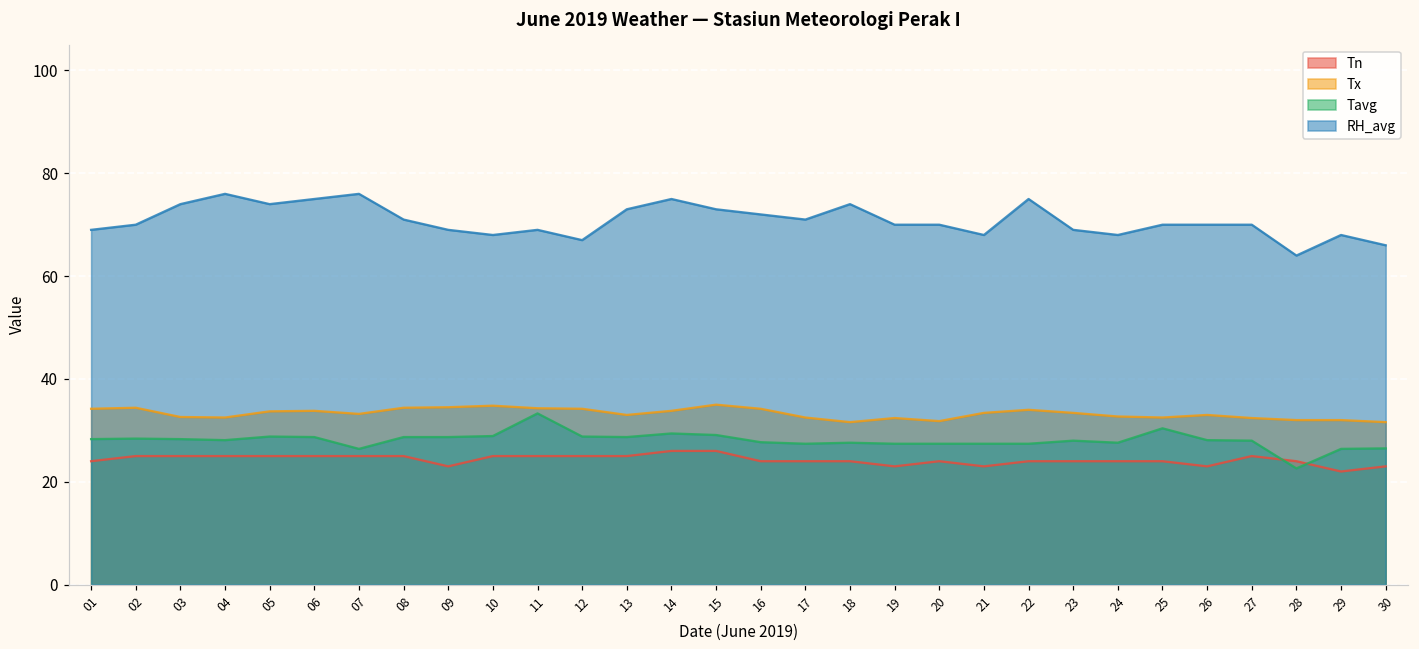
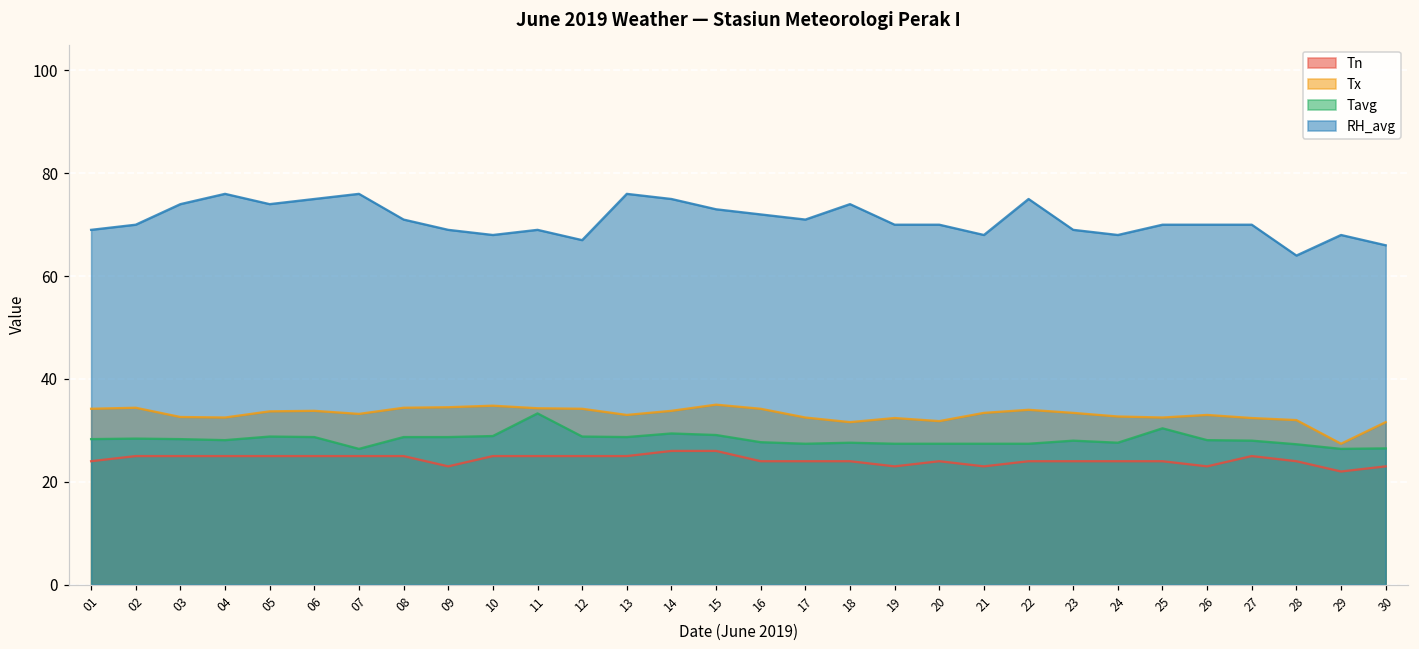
  {
    "Tn": {
      "01": 24,
      "02": 25,
      "03": 25,
      "04": 25,
      "05": 25,
      "06": 25,
      "07": 25,
      "08": 25,
      "09": 23,
      "10": 25,
      "11": 25,
      "12": 25,
      "13": 25,
      "14": 26,
      "15": 26,
      "16": 24,
      "17": 24,
      "18": 24,
      "19": 23,
      "20": 24,
      "21": 23,
      "22": 24,
      "23": 24,
      "24": 24,
      "25": 24,
      "26": 23,
      "27": 25,
      "28": 24,
      "29": 22,
      "30": 23
    },
    "Tx": {
      "01": 34,
      "02": 34,
      "03": 33,
      "04": 33,
      "05": 34,
      "06": 34,
      "07": 33,
      "08": 34,
      "09": 35,
      "10": 35,
      "11": 34,
      "12": 34,
      "13": 33,
      "14": 34,
      "15": 35,
      "16": 34,
      "17": 33,
      "18": 32,
      "19": 32,
      "20": 32,
      "21": 33,
      "22": 34,
      "23": 33,
      "24": 33,
      "25": 33,
      "26": 33,
      "27": 32,
      "28": 32,
-     "29": 32,
+     "29": 27,
      "30": 32
    },
    "Tavg": {
      "01": 28,
      "02": 28,
      "03": 28,
      "04": 28,
      "05": 29,
      "06": 29,
      "07": 26,
      "08": 29,
      "09": 29,
      "10": 29,
      "11": 33,
      "12": 29,
      "13": 29,
      "14": 29,
      "15": 29,
      "16": 28,
      "17": 27,
      "18": 28,
      "19": 27,
      "20": 27,
      "21": 27,
      "22": 27,
      "23": 28,
      "24": 28,
      "25": 30,
      "26": 28,
      "27": 28,
-     "28": 23,
+     "28": 27,
      "29": 26,
      "30": 27
    },
    "RH_avg": {
      "01": 69,
      "02": 70,
      "03": 74,
      "04": 76,
      "05": 74,
      "06": 75,
      "07": 76,
      "08": 71,
      "09": 69,
      "10": 68,
      "11": 69,
      "12": 67,
-     "13": 73,
+     "13": 76,
      "14": 75,
      "15": 73,
      "16": 72,
      "17": 71,
      "18": 74,
      "19": 70,
      "20": 70,
      "21": 68,
      "22": 75,
      "23": 69,
      "24": 68,
      "25": 70,
      "26": 70,
      "27": 70,
      "28": 64,
      "29": 68,
      "30": 66
    }
  }
